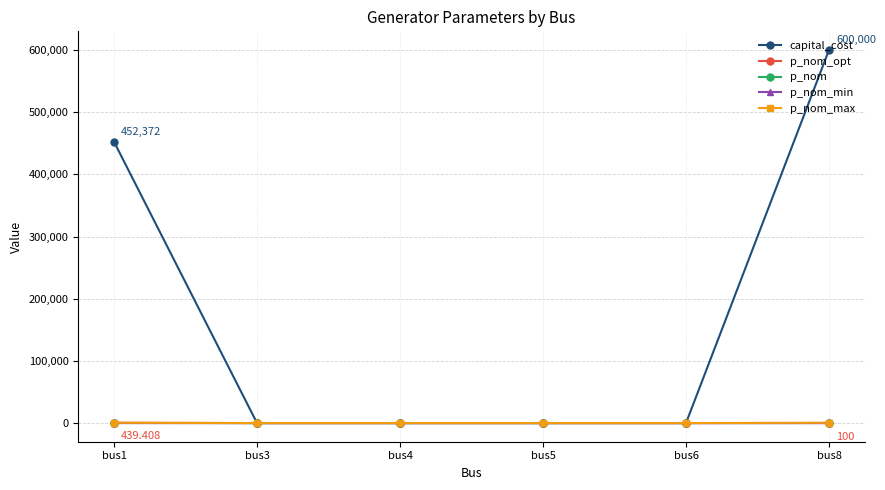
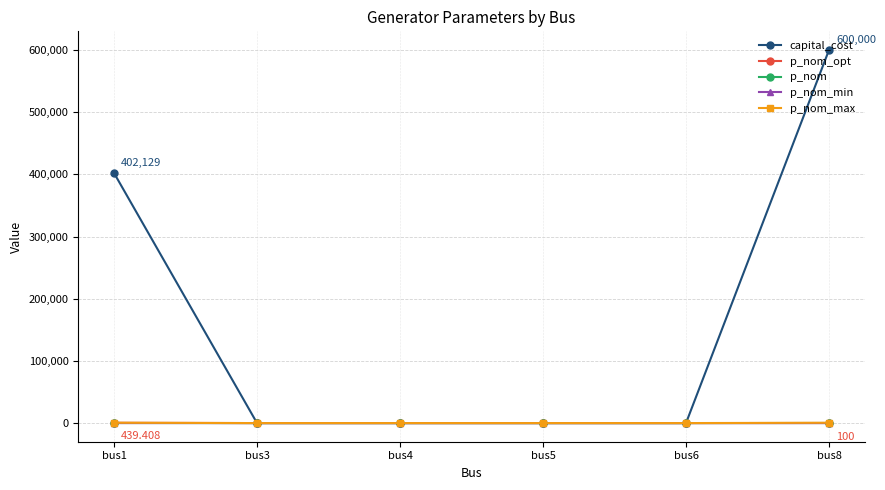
  {
    "capital_cost": {
-     "bus1": "452,372",
+     "bus1": "402,129",
      "bus8": "600,000"
    },
    "p_nom_max": {
      "bus1": "439.408",
      "bus8": "100"
    }
  }
